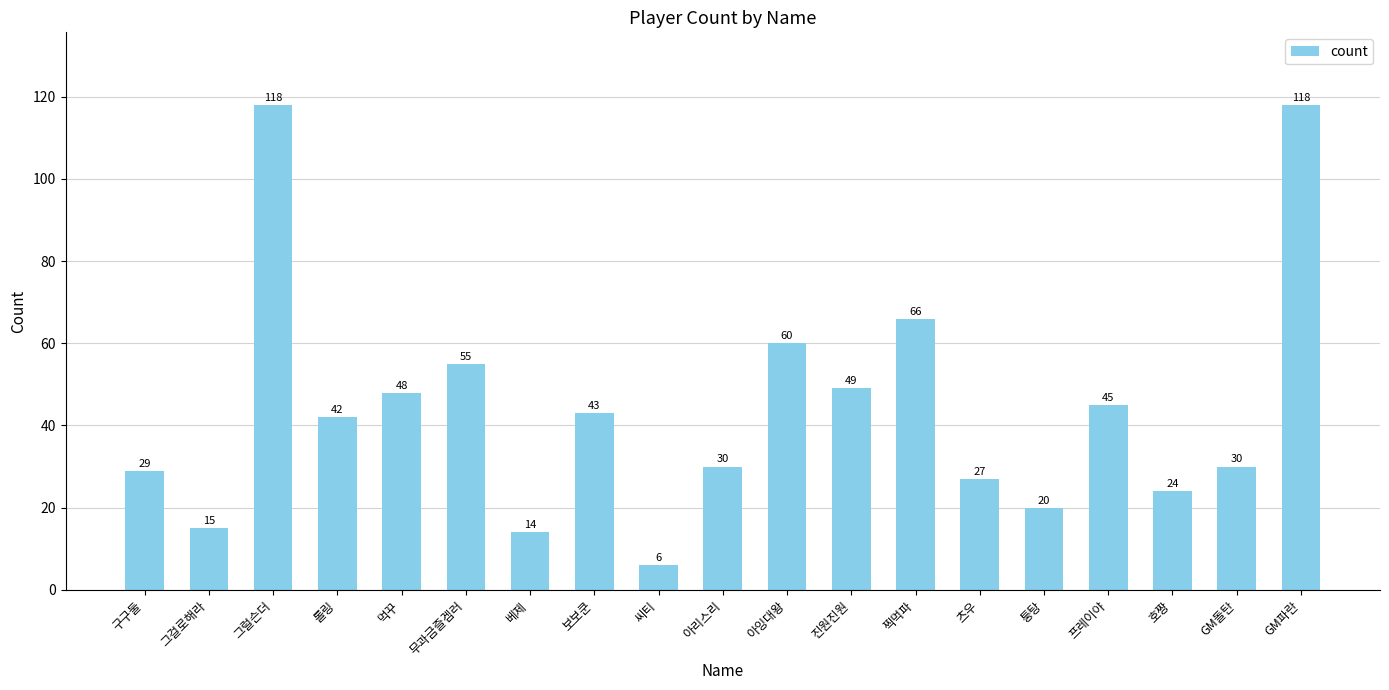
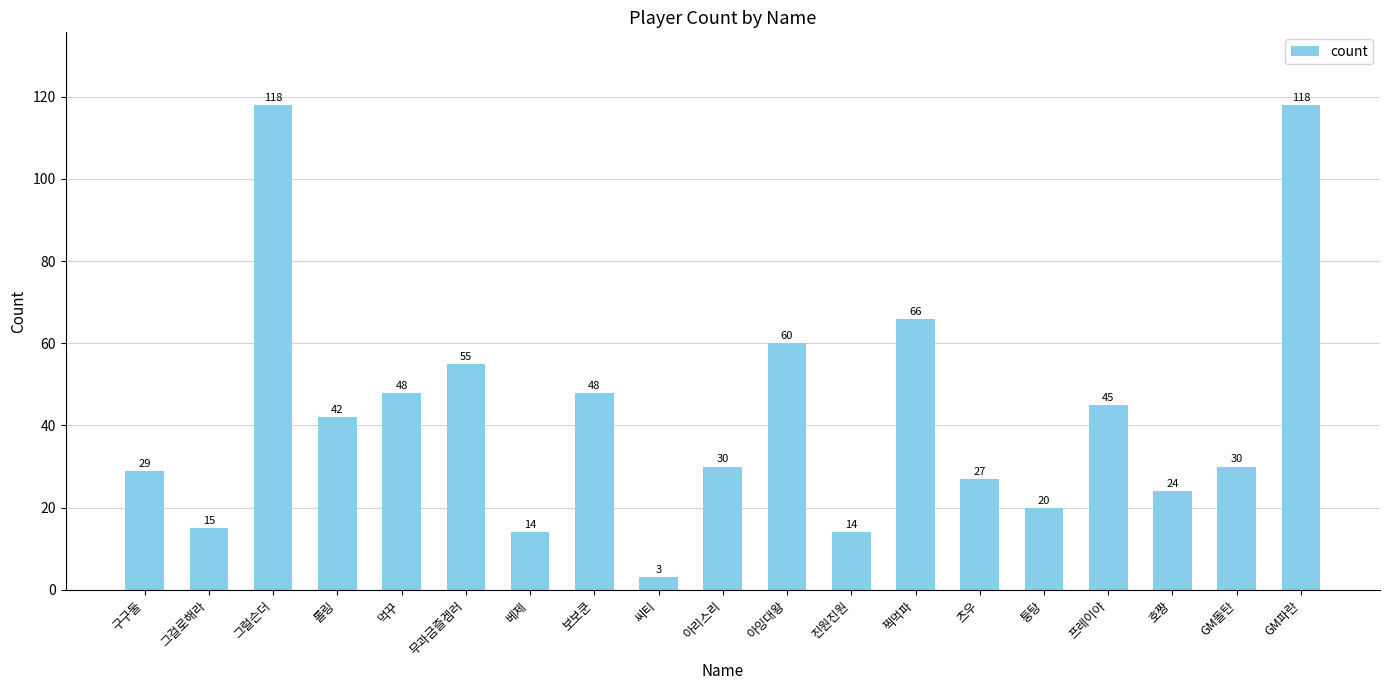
  {
    "구구둘": 29,
    "그걸로해라": 15,
    "그럴슨더": 118,
    "롤링": 42,
    "먹꾸": 48,
    "무과금즐겜러": 55,
    "베제": 14,
-   "보보쿤": 43,
-   "씨티": 6,
+   "보보쿤": 48,
+   "씨티": 3,
    "아리스리": 30,
    "아잉대왕": 60,
-   "진원진원": 49,
+   "진원진원": 14,
    "찍먹파": 66,
    "츠우": 27,
    "퉁탕": 20,
    "프레이야": 45,
    "호짱": 24,
    "GM돌탄": 30,
    "GM파란": 118
  }
